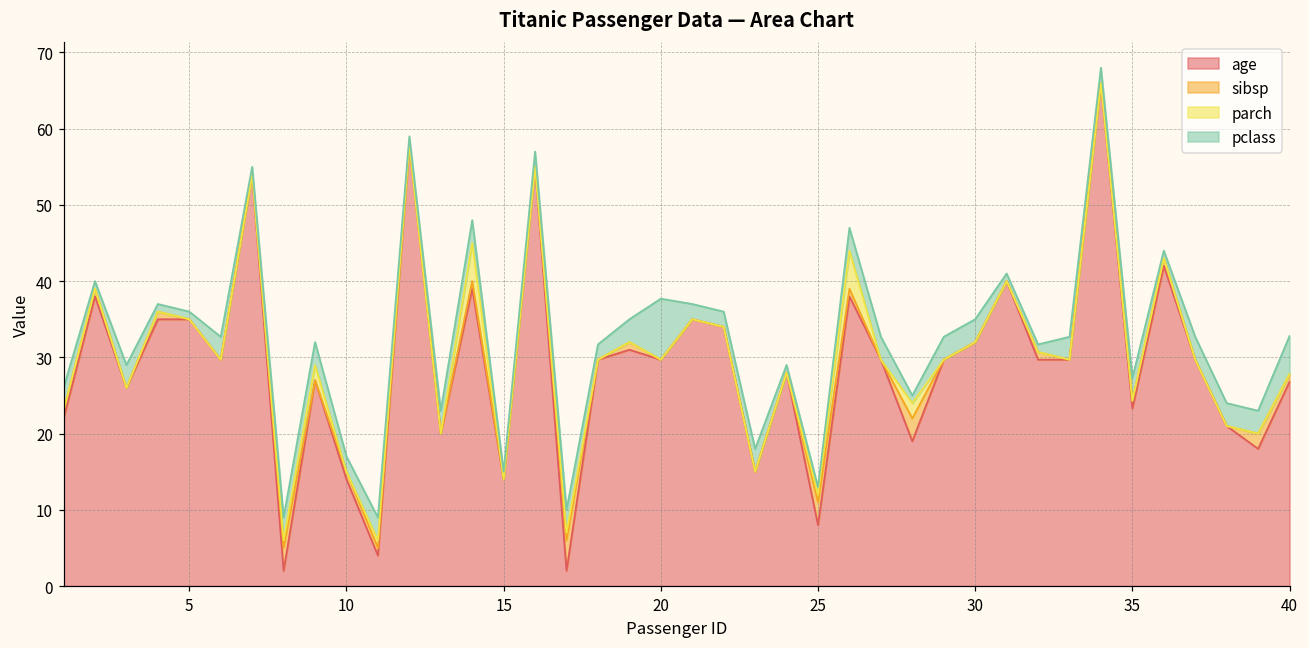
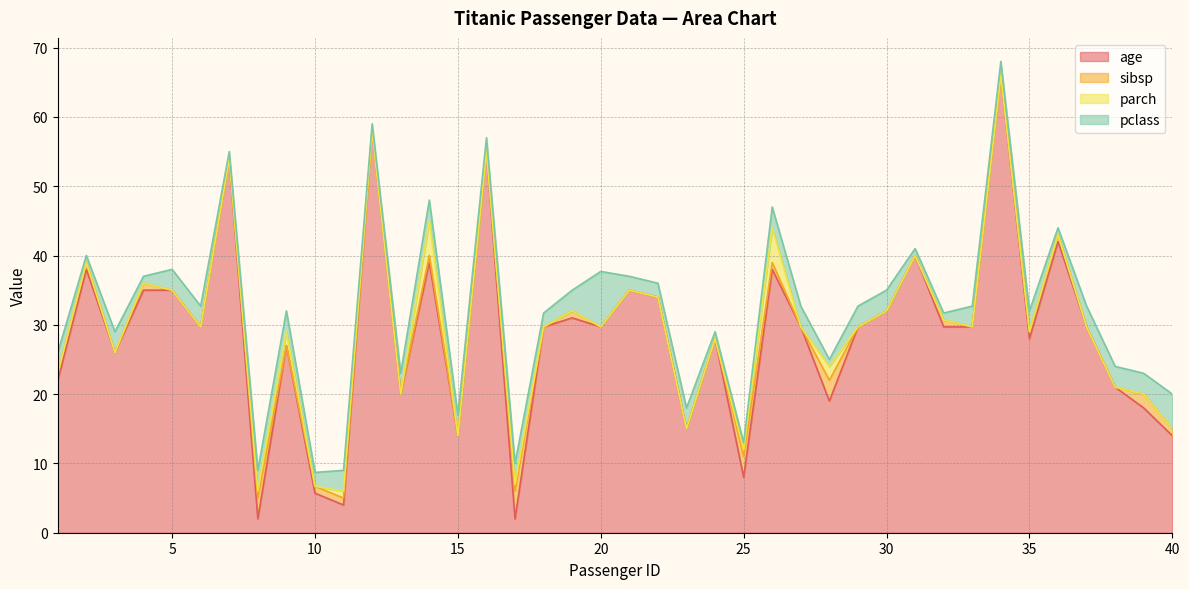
  {
    "age": {
-     "10": 14,
+     "10": 6,
      "25": 8,
-     "35": 23,
-     "40": 27
+     "35": 28,
+     "40": 14
    },
    "pclass": {
-     "5": 1,
+     "5": 3,
      "10": 2,
-     "15": 1,
+     "15": 3,
      "20": 8,
      "25": 1,
      "30": 3,
      "35": 3,
      "40": 5
    }
  }
